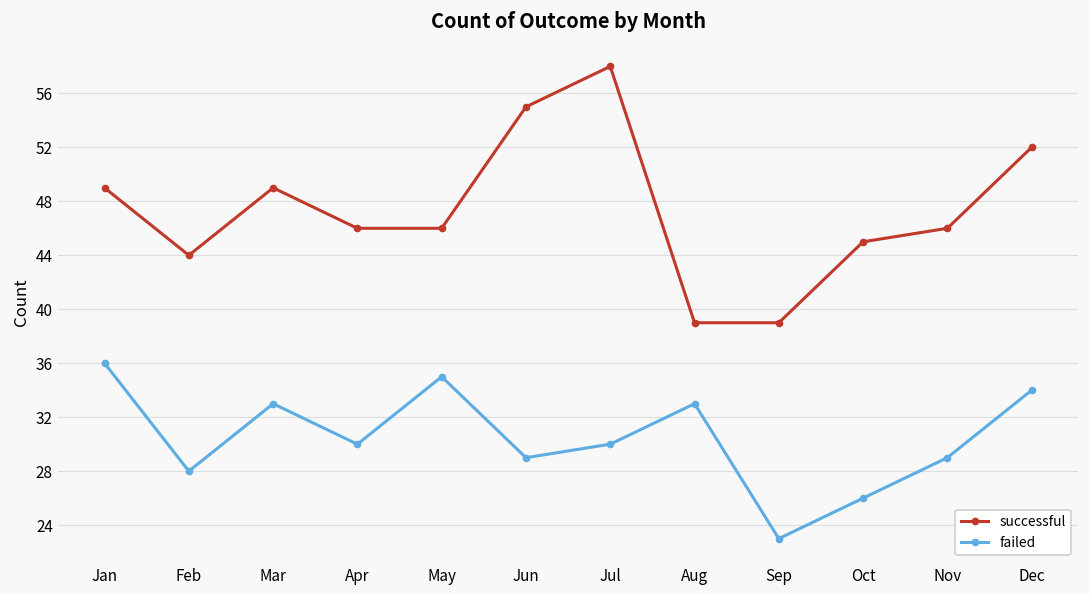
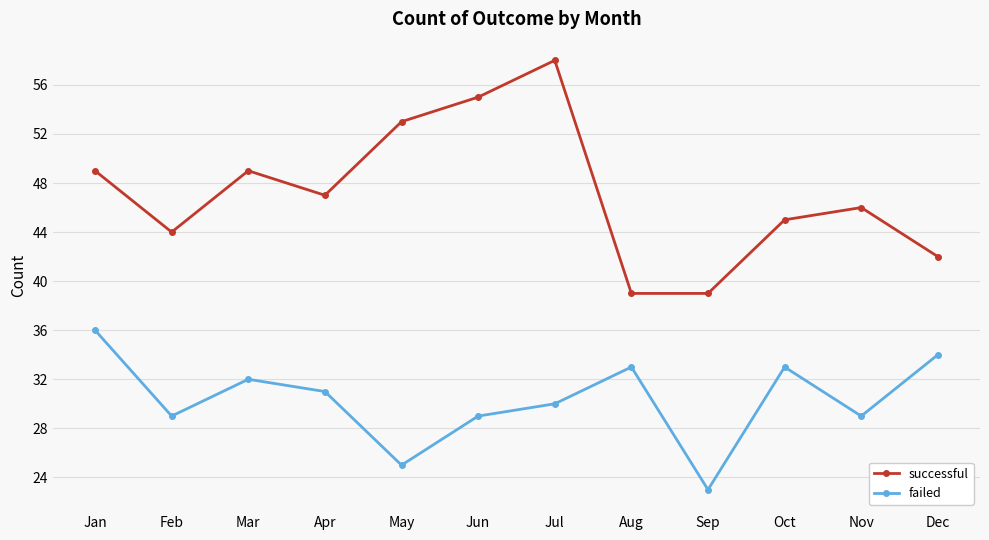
  {
    "successful": {
      "Jan": 49,
      "Feb": 44,
      "Mar": 49,
-     "Apr": 46,
-     "May": 46,
+     "Apr": 47,
+     "May": 53,
      "Jun": 55,
      "Jul": 58,
      "Aug": 39,
      "Sep": 39,
      "Oct": 45,
      "Nov": 46,
-     "Dec": 52
+     "Dec": 42
    },
    "failed": {
      "Jan": 36,
-     "Feb": 28,
-     "Mar": 33,
-     "Apr": 30,
-     "May": 35,
+     "Feb": 29,
+     "Mar": 32,
+     "Apr": 31,
+     "May": 25,
      "Jun": 29,
      "Jul": 30,
      "Aug": 33,
      "Sep": 23,
-     "Oct": 26,
+     "Oct": 33,
      "Nov": 29,
      "Dec": 34
    }
  }
